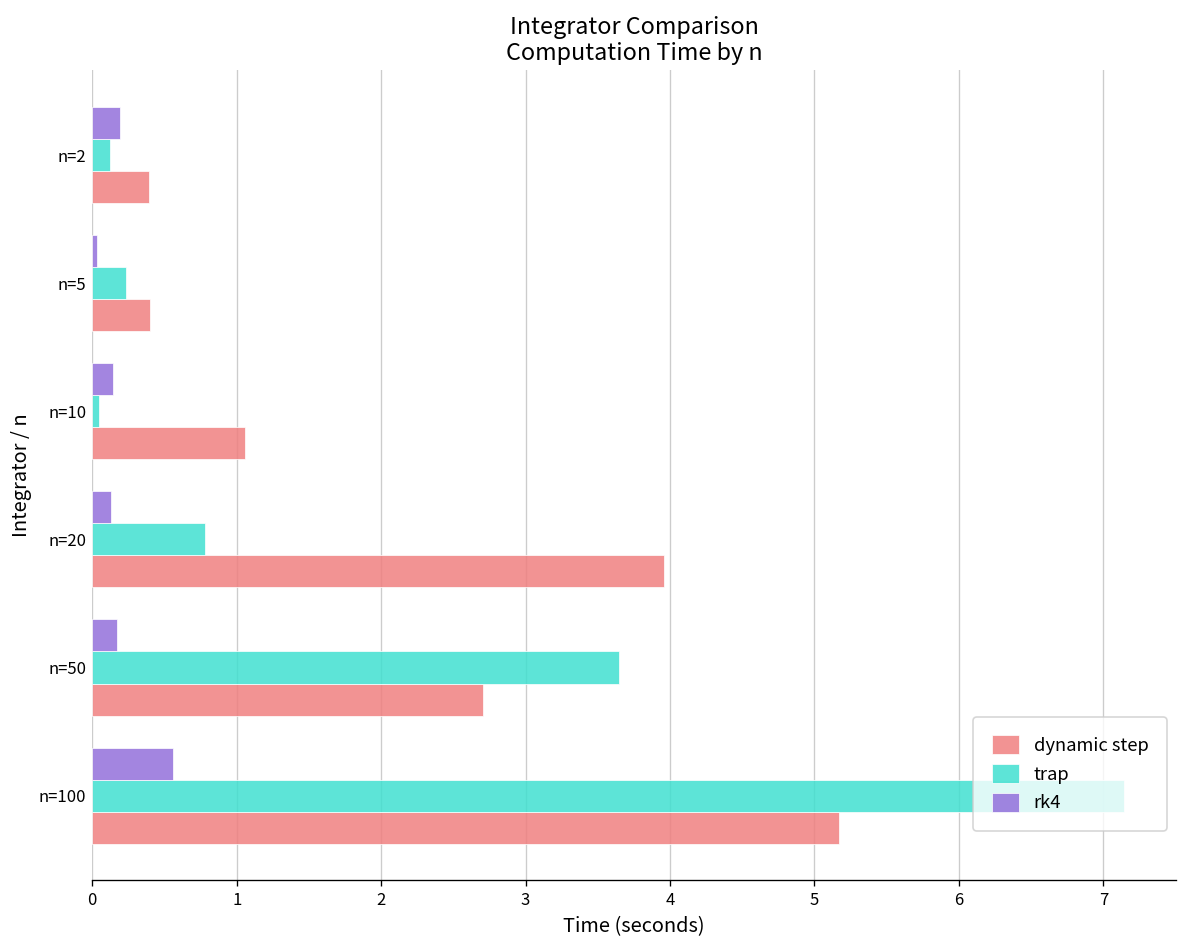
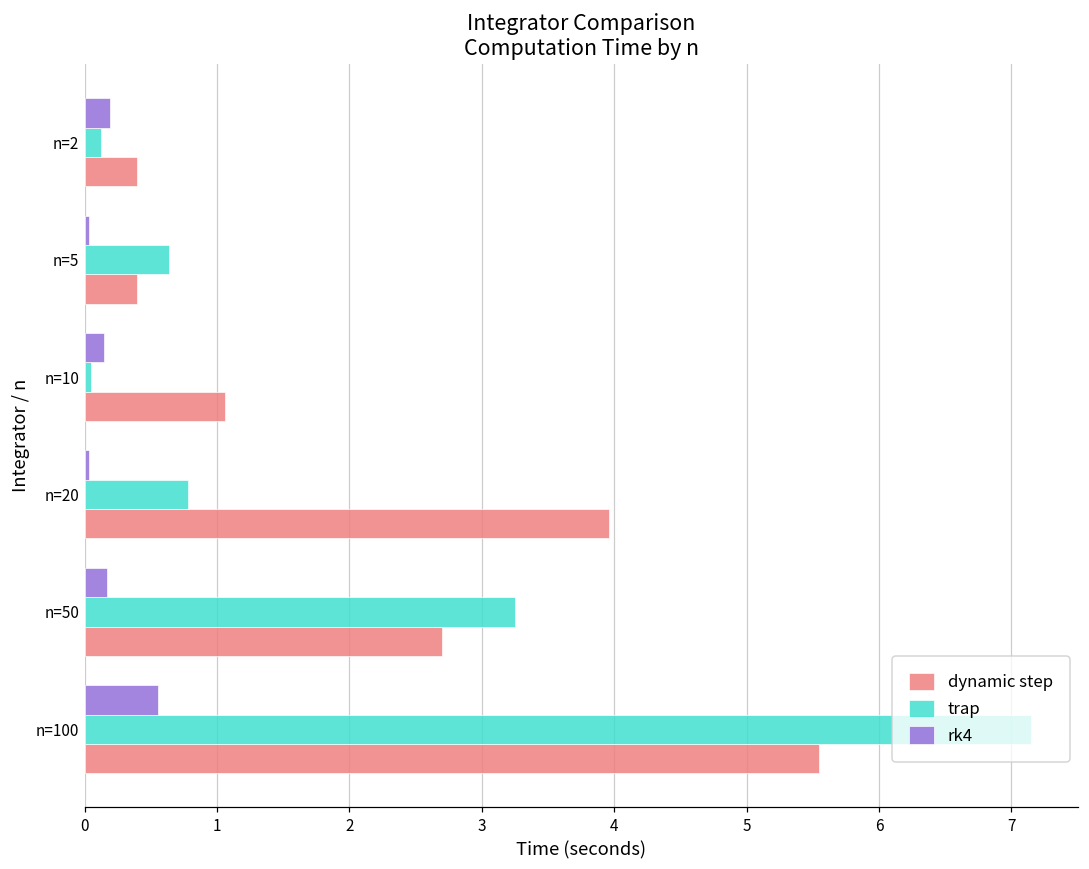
  {
    "dynamic step": {
      "n=2": 0.40,
      "n=5": 0.40,
      "n=10": 1.06,
      "n=20": 3.96,
      "n=50": 2.70,
-     "n=100": 5.17
+     "n=100": 5.55
    },
    "trap": {
      "n=2": 0.13,
-     "n=5": 0.23,
+     "n=5": 0.64,
      "n=10": 0.05,
      "n=20": 0.78,
-     "n=50": 3.65
+     "n=50": 3.25
    },
    "rk4": {
      "n=2": 0.19,
      "n=5": 0.03,
      "n=10": 0.14,
-     "n=20": 0.13,
+     "n=20": 0.04,
      "n=50": 0.17,
      "n=100": 0.56
    }
  }
